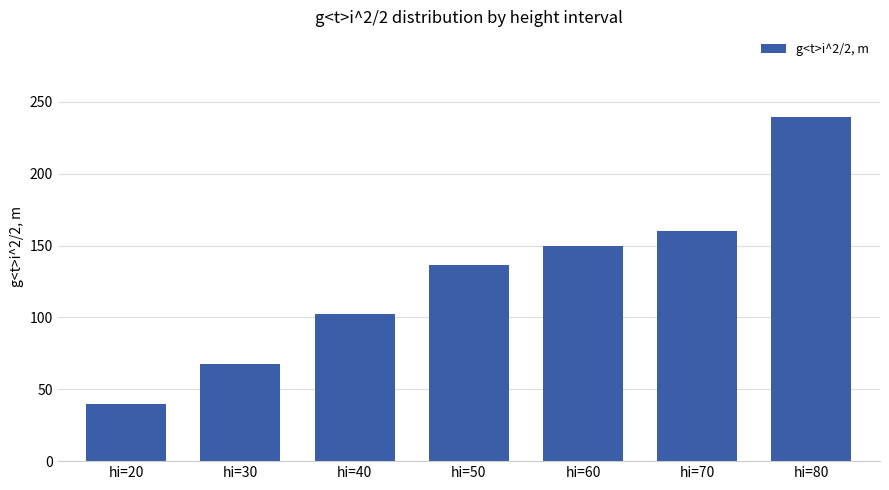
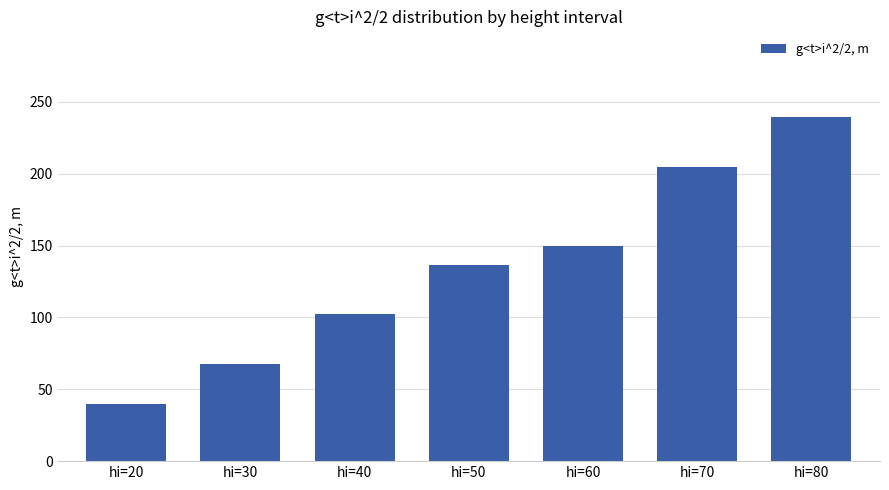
  {
    "hi=20": 40,
    "hi=30": 68,
    "hi=40": 102,
    "hi=50": 136,
    "hi=60": 150,
-   "hi=70": 160,
+   "hi=70": 205,
    "hi=80": 239
  }
